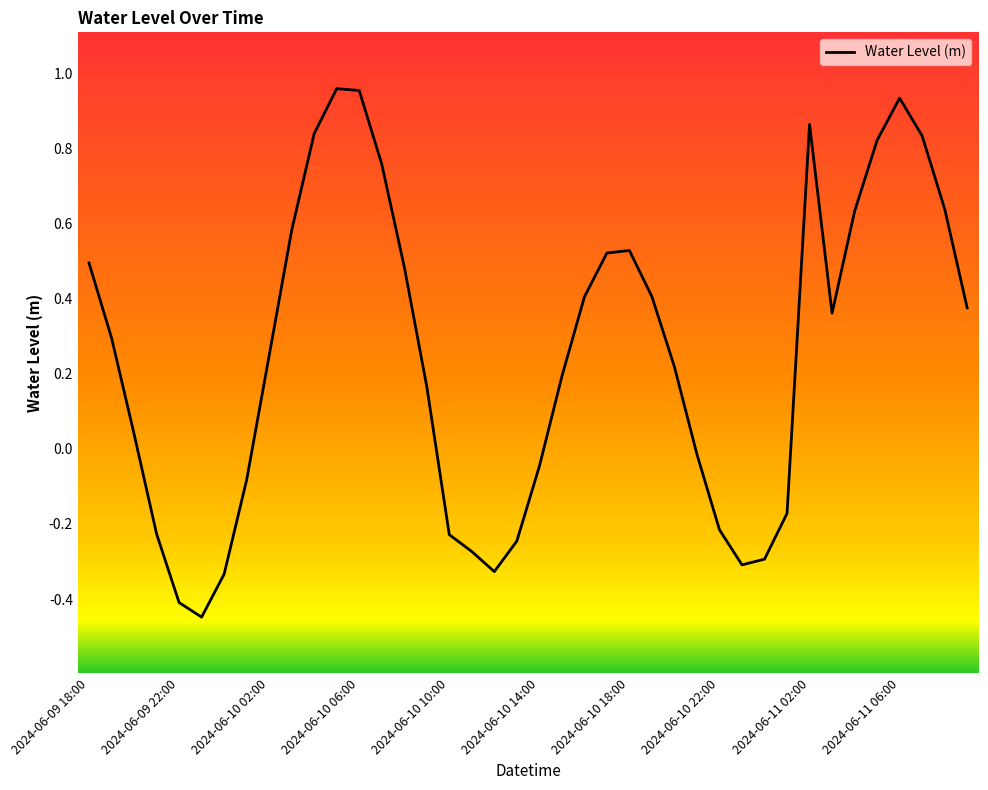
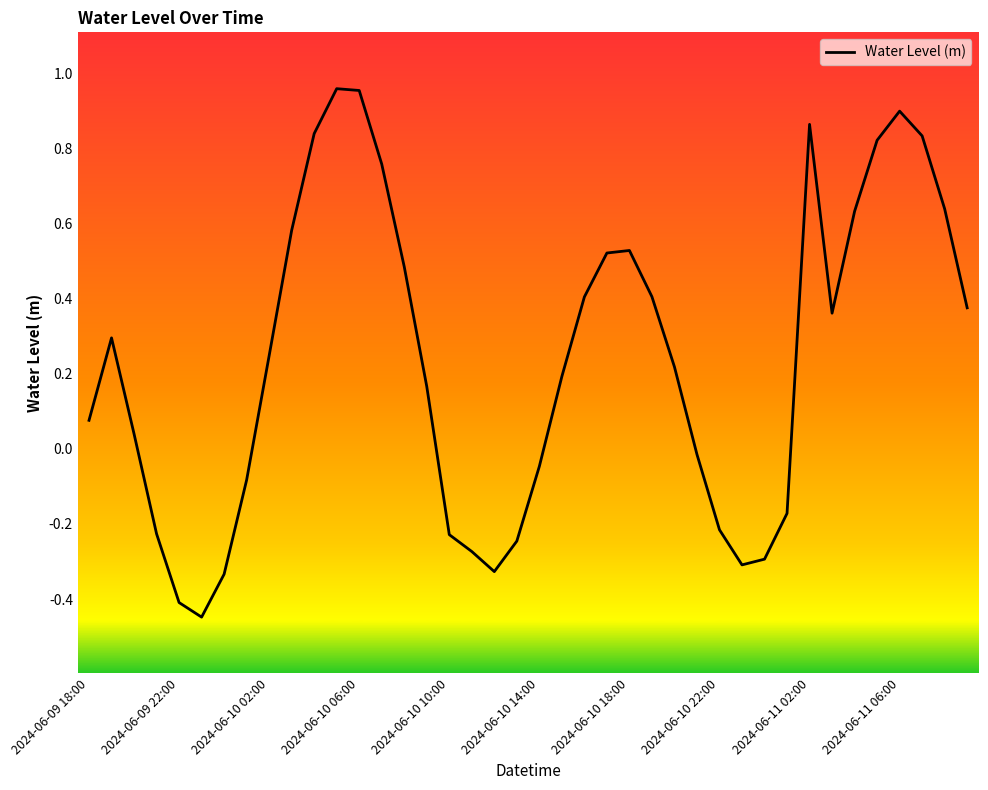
  {
-   "2024-06-09 18:00": 0.49,
+   "2024-06-09 18:00": 0.08,
    "2024-06-09 22:00": -0.41,
    "2024-06-10 02:00": 0.25,
    "2024-06-10 06:00": 0.95,
    "2024-06-10 10:00": -0.23,
    "2024-06-10 14:00": -0.05,
    "2024-06-10 18:00": 0.53,
    "2024-06-10 22:00": -0.22,
    "2024-06-11 02:00": 0.86,
-   "2024-06-11 06:00": 0.93
+   "2024-06-11 06:00": 0.90
  }
